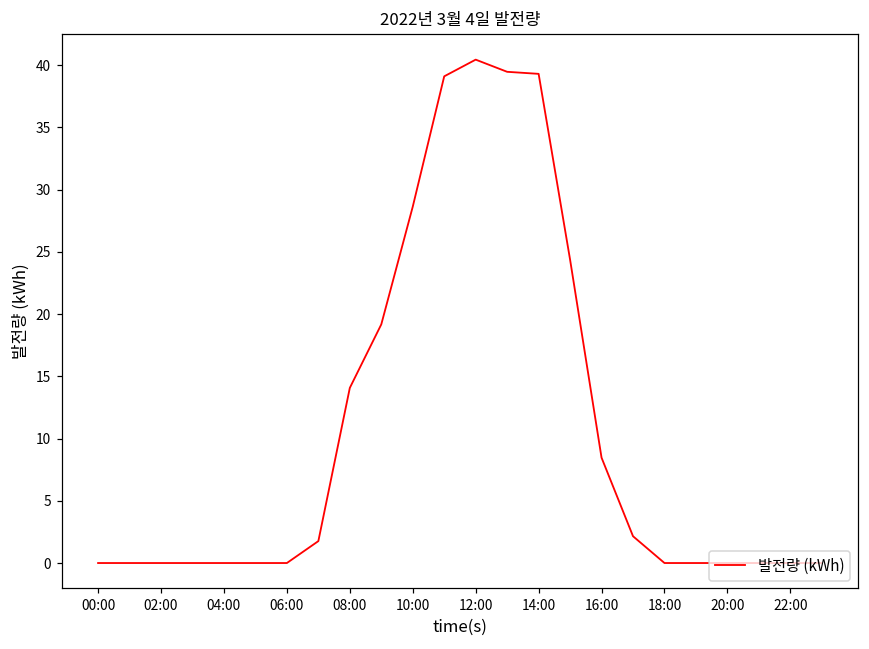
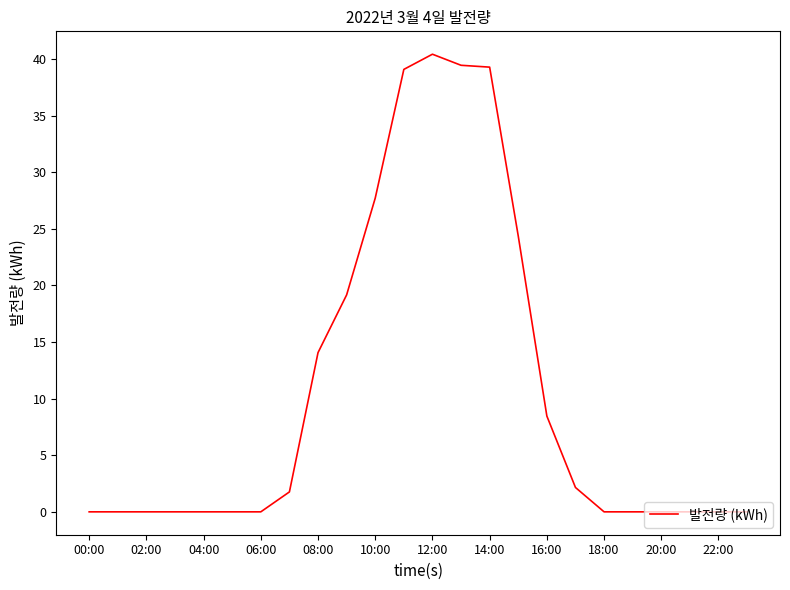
  {
    "00:00": 0.0,
    "02:00": 0.0,
    "04:00": 0.0,
    "06:00": 0.0,
    "08:00": 14.1,
-   "10:00": 28.6,
+   "10:00": 27.7,
    "12:00": 40.4,
    "14:00": 39.3,
    "16:00": 8.5,
    "18:00": 0.0
  }
